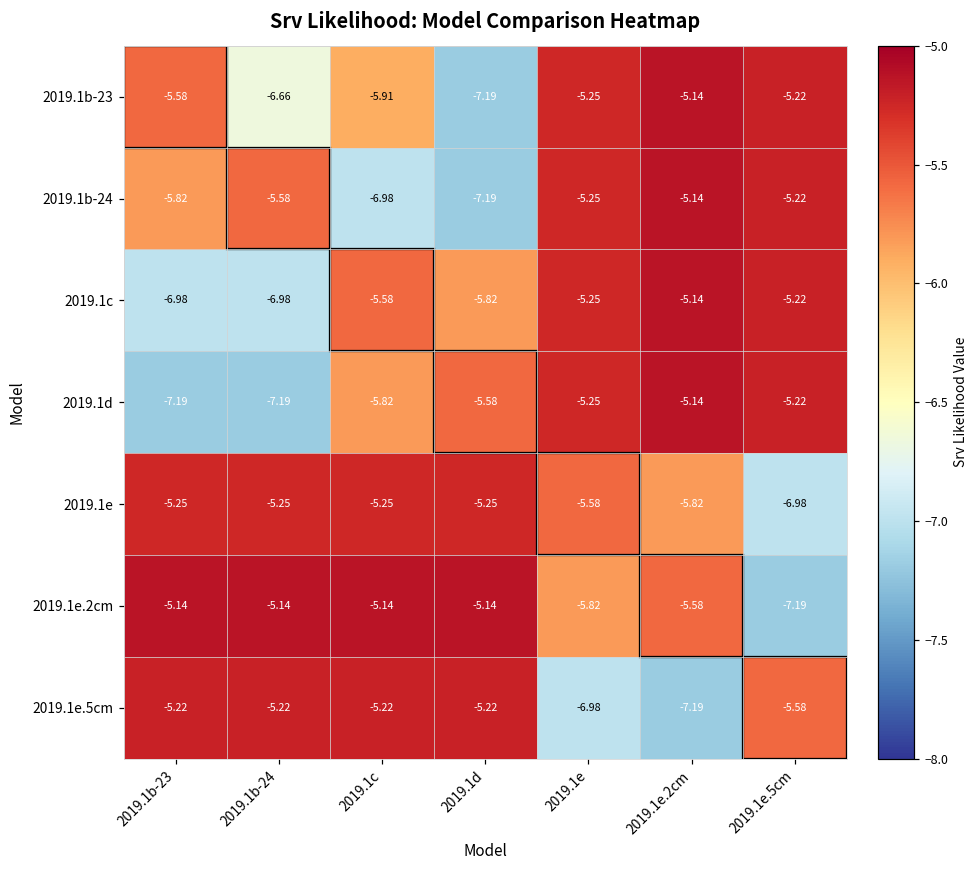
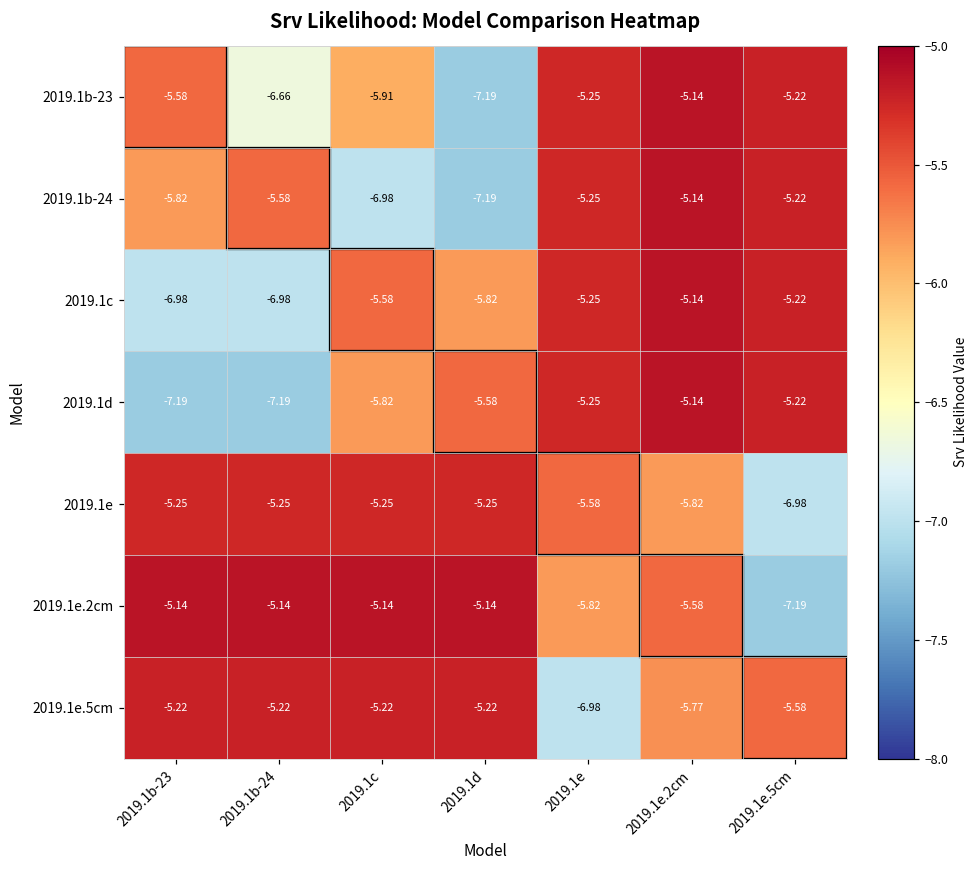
  {
    "2019.1b-23": {
      "2019.1b-23": -5.58,
      "2019.1b-24": -6.66,
      "2019.1c": -5.91,
      "2019.1d": -7.19,
      "2019.1e": -5.25,
      "2019.1e.2cm": -5.14,
      "2019.1e.5cm": -5.22
    },
    "2019.1b-24": {
      "2019.1b-23": -5.82,
      "2019.1b-24": -5.58,
      "2019.1c": -6.98,
      "2019.1d": -7.19,
      "2019.1e": -5.25,
      "2019.1e.2cm": -5.14,
      "2019.1e.5cm": -5.22
    },
    "2019.1c": {
      "2019.1b-23": -6.98,
      "2019.1b-24": -6.98,
      "2019.1c": -5.58,
      "2019.1d": -5.82,
      "2019.1e": -5.25,
      "2019.1e.2cm": -5.14,
      "2019.1e.5cm": -5.22
    },
    "2019.1d": {
      "2019.1b-23": -7.19,
      "2019.1b-24": -7.19,
      "2019.1c": -5.82,
      "2019.1d": -5.58,
      "2019.1e": -5.25,
      "2019.1e.2cm": -5.14,
      "2019.1e.5cm": -5.22
    },
    "2019.1e": {
      "2019.1b-23": -5.25,
      "2019.1b-24": -5.25,
      "2019.1c": -5.25,
      "2019.1d": -5.25,
      "2019.1e": -5.58,
      "2019.1e.2cm": -5.82,
      "2019.1e.5cm": -6.98
    },
    "2019.1e.2cm": {
      "2019.1b-23": -5.14,
      "2019.1b-24": -5.14,
      "2019.1c": -5.14,
      "2019.1d": -5.14,
      "2019.1e": -5.82,
      "2019.1e.2cm": -5.58,
      "2019.1e.5cm": -7.19
    },
    "2019.1e.5cm": {
      "2019.1b-23": -5.22,
      "2019.1b-24": -5.22,
      "2019.1c": -5.22,
      "2019.1d": -5.22,
      "2019.1e": -6.98,
-     "2019.1e.2cm": -7.19,
+     "2019.1e.2cm": -5.77,
      "2019.1e.5cm": -5.58
    }
  }
